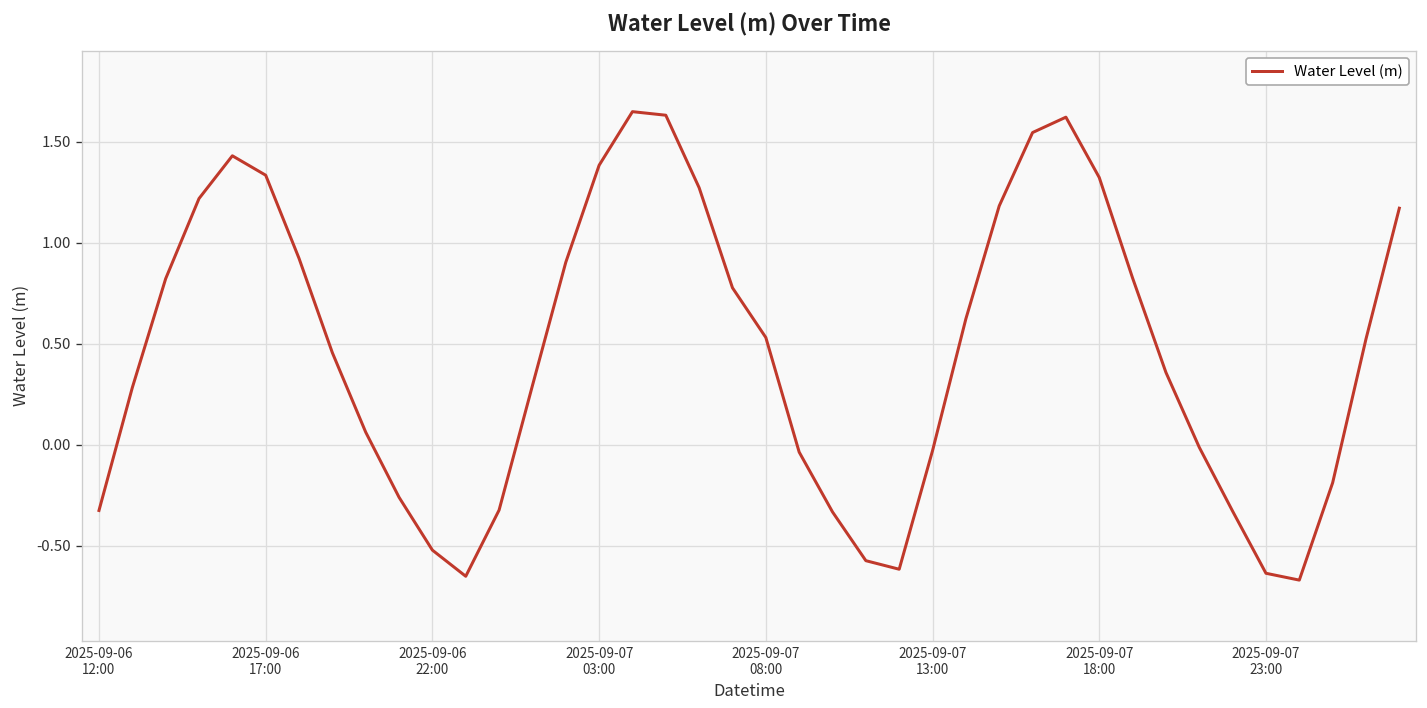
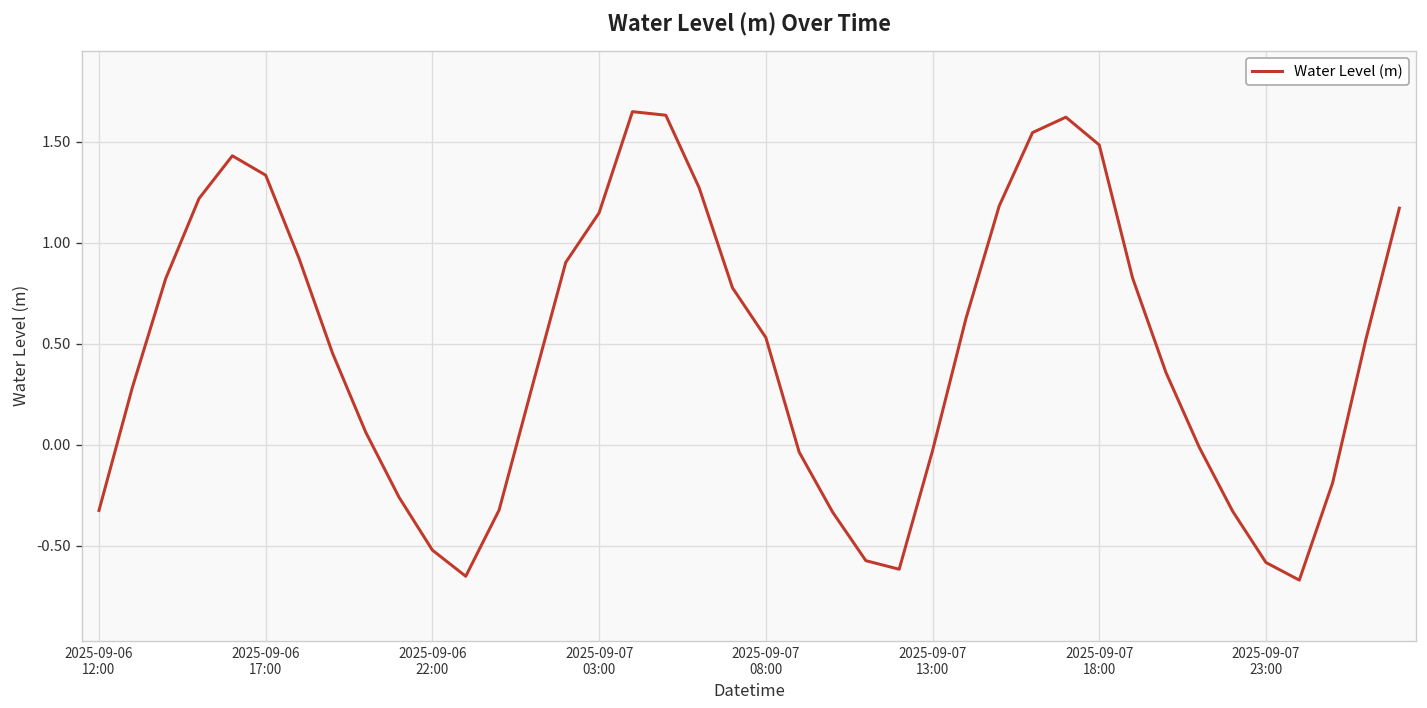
  {
    "2025-09-06 12:00": -0.32,
    "2025-09-06 17:00": 1.33,
    "2025-09-06 22:00": -0.52,
-   "2025-09-07 03:00": 1.38,
+   "2025-09-07 03:00": 1.15,
    "2025-09-07 08:00": 0.53,
    "2025-09-07 13:00": -0.03,
-   "2025-09-07 18:00": 1.32,
-   "2025-09-07 23:00": -0.64
+   "2025-09-07 18:00": 1.48,
+   "2025-09-07 23:00": -0.58
  }
